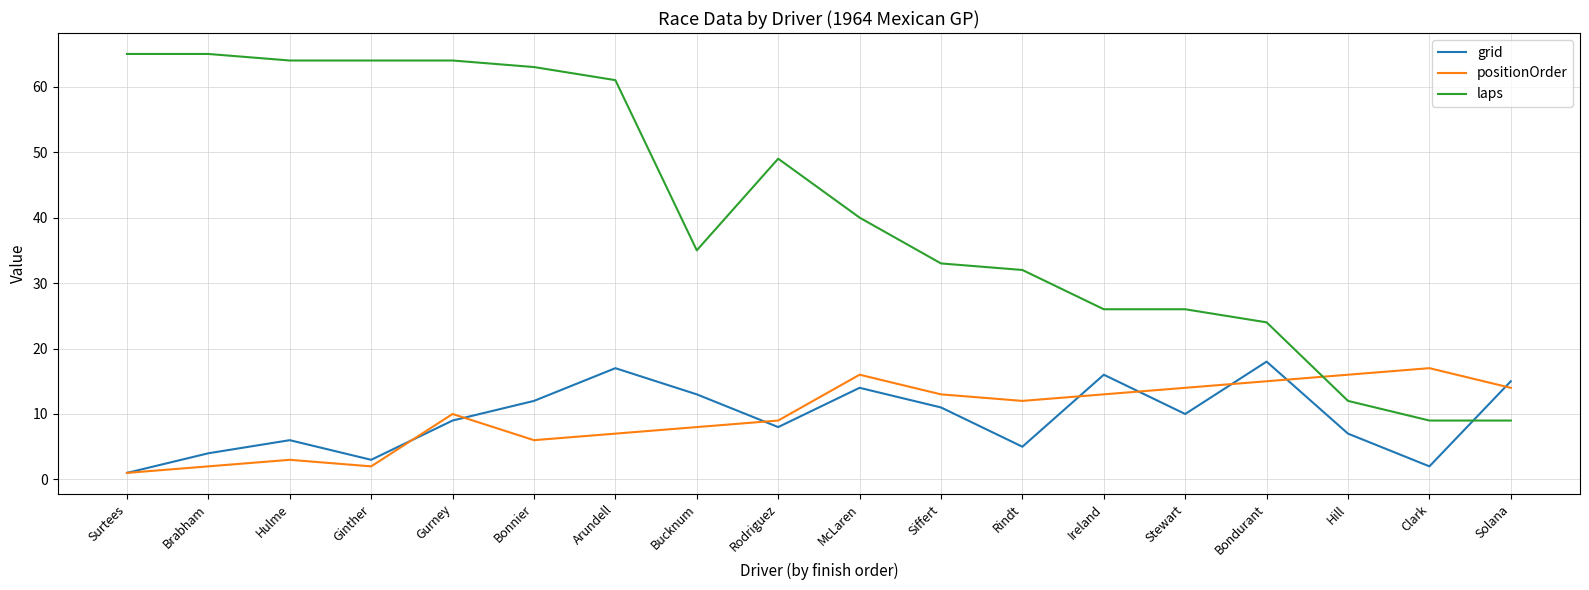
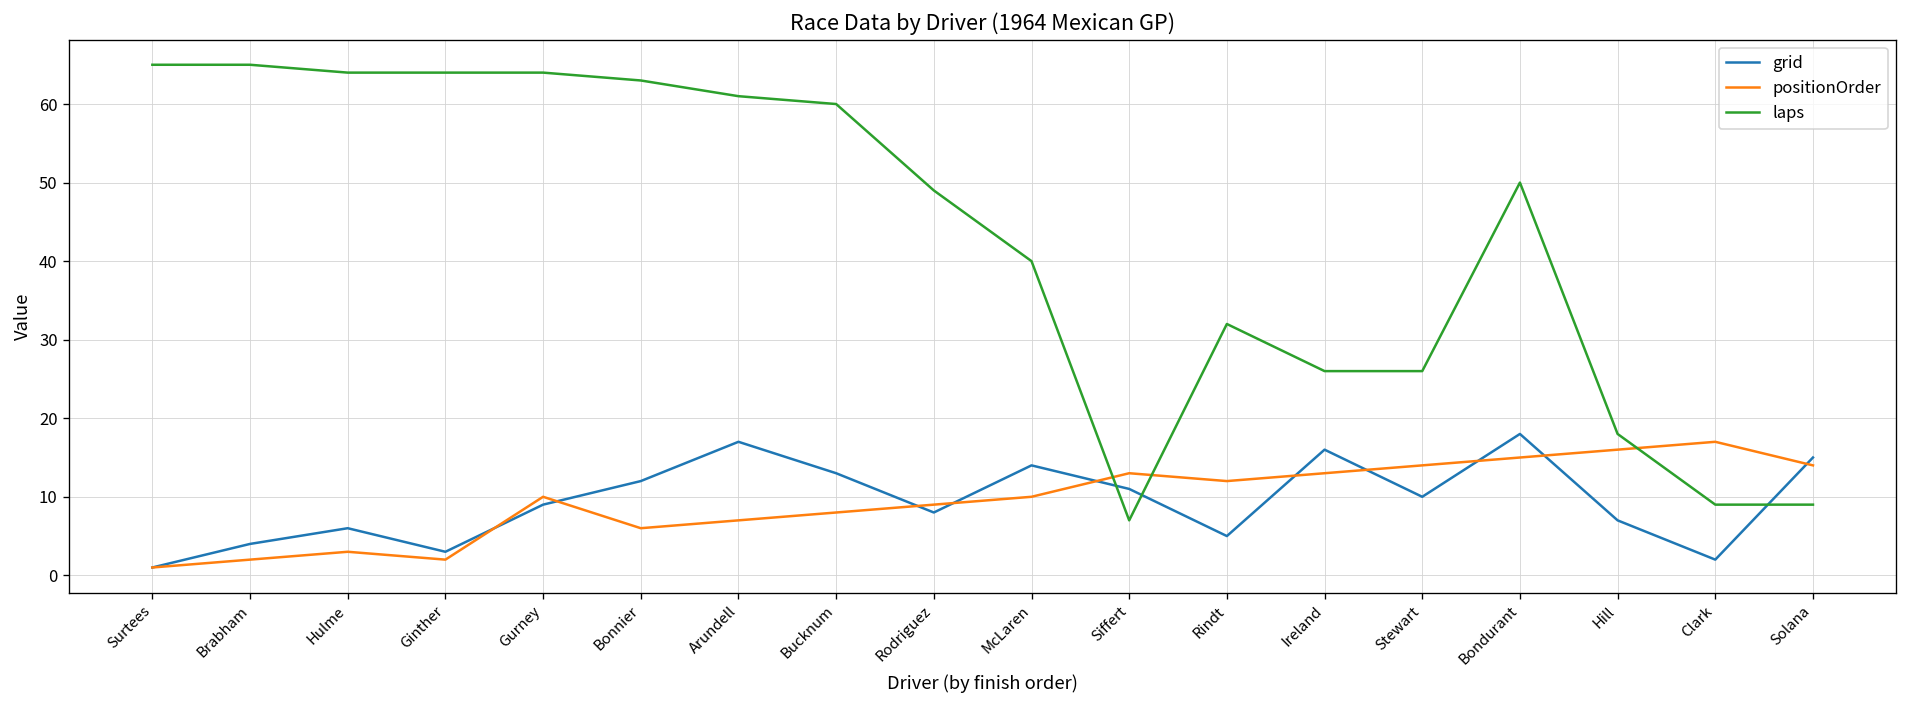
  {
    "grid": {
      "Brabham": 4,
      "Hulme": 6,
      "Ginther": 3,
      "Gurney": 9,
      "Bonnier": 12,
      "Arundell": 17,
      "Bucknum": 13,
      "Rodriguez": 8,
      "McLaren": 14,
      "Siffert": 11,
      "Rindt": 5,
      "Ireland": 16,
      "Stewart": 10,
      "Bondurant": 18,
      "Hill": 7,
      "Clark": 2,
      "Solana": 15
    },
    "positionOrder": {
      "Brabham": 2,
      "Hulme": 3,
      "Ginther": 2,
      "Gurney": 10,
      "Bonnier": 6,
      "Arundell": 7,
      "Bucknum": 8,
      "Rodriguez": 9,
-     "McLaren": 16,
+     "McLaren": 10,
      "Siffert": 13,
      "Rindt": 12,
      "Ireland": 13,
      "Stewart": 14,
      "Bondurant": 15,
      "Hill": 16,
      "Clark": 17,
      "Solana": 14
    },
    "laps": {
      "Surtees": 65,
      "Brabham": 65,
      "Hulme": 64,
      "Ginther": 64,
      "Gurney": 64,
      "Bonnier": 63,
      "Arundell": 61,
-     "Bucknum": 35,
+     "Bucknum": 60,
      "Rodriguez": 49,
      "McLaren": 40,
-     "Siffert": 33,
+     "Siffert": 7,
      "Rindt": 32,
      "Ireland": 26,
      "Stewart": 26,
-     "Bondurant": 24,
-     "Hill": 12,
+     "Bondurant": 50,
+     "Hill": 18,
      "Clark": 9,
      "Solana": 9
    }
  }
